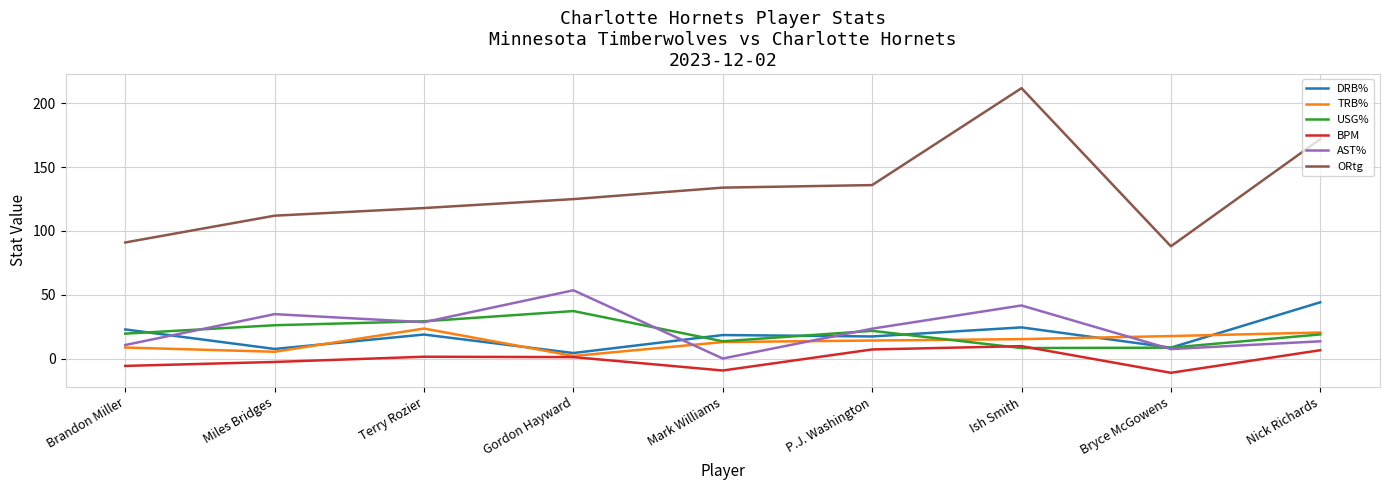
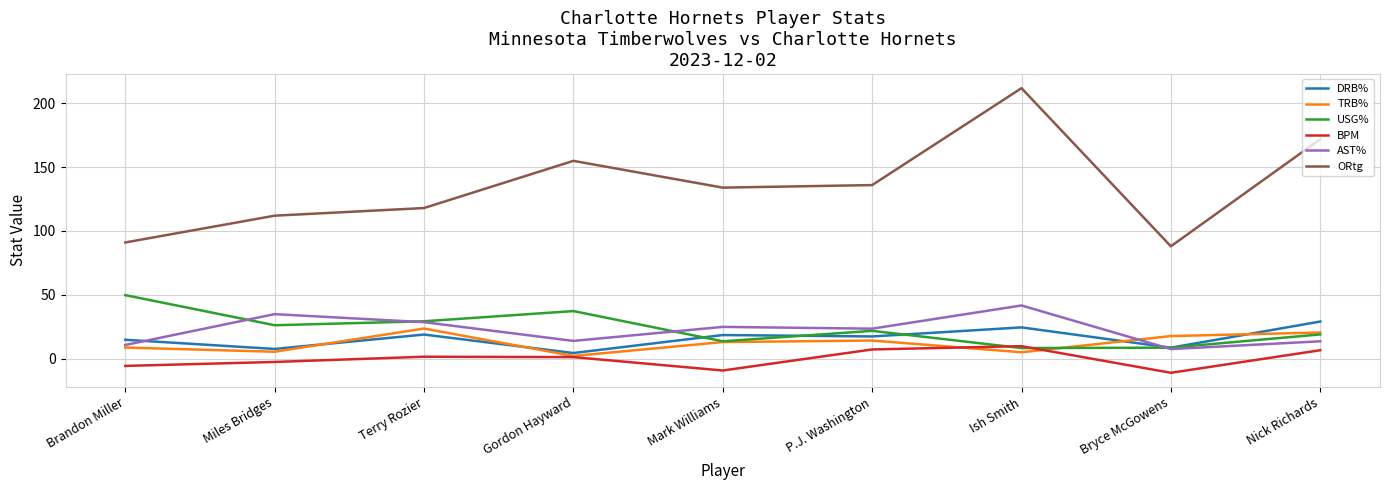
  {
    "DRB%": {
-     "Brandon Miller": 23,
+     "Brandon Miller": 15,
      "Miles Bridges": 8,
      "Terry Rozier": 19,
      "Gordon Hayward": 4,
      "Mark Williams": 18,
      "P.J. Washington": 17,
      "Ish Smith": 24,
-     "Nick Richards": 44
+     "Nick Richards": 29
    },
    "TRB%": {
      "Miles Bridges": 5,
      "Terry Rozier": 24,
      "P.J. Washington": 14,
-     "Ish Smith": 15,
+     "Ish Smith": 5,
      "Bryce McGowens": 18
    },
    "USG%": {
-     "Brandon Miller": 20,
+     "Brandon Miller": 50,
      "Miles Bridges": 26,
      "Gordon Hayward": 37
    },
    "BPM": {
      "Brandon Miller": -6,
      "Miles Bridges": -3,
      "Terry Rozier": 1,
      "Mark Williams": -9,
      "P.J. Washington": 7,
      "Bryce McGowens": -11,
      "Nick Richards": 7
    },
    "AST%": {
      "Miles Bridges": 35,
-     "Gordon Hayward": 54,
-     "Mark Williams": 0,
+     "Gordon Hayward": 14,
+     "Mark Williams": 25,
      "Ish Smith": 42,
      "Nick Richards": 14
    },
    "ORtg": {
      "Brandon Miller": 91,
      "Miles Bridges": 112,
      "Terry Rozier": 118,
-     "Gordon Hayward": 125,
+     "Gordon Hayward": 155,
      "Mark Williams": 134,
      "P.J. Washington": 136,
      "Ish Smith": 212,
      "Bryce McGowens": 88
    }
  }
